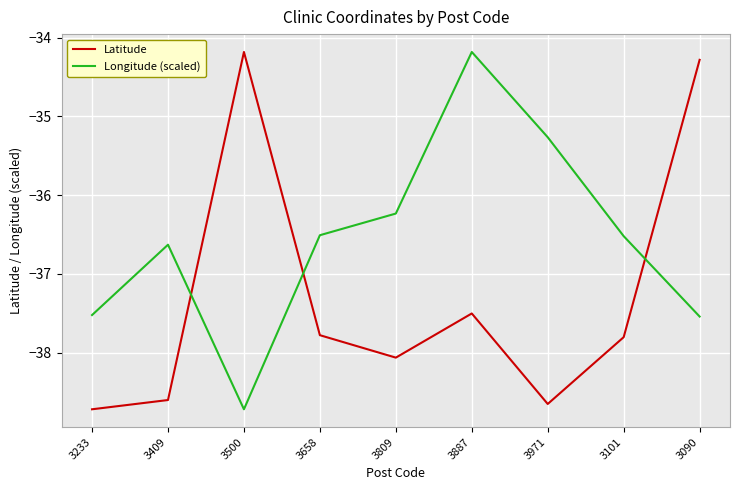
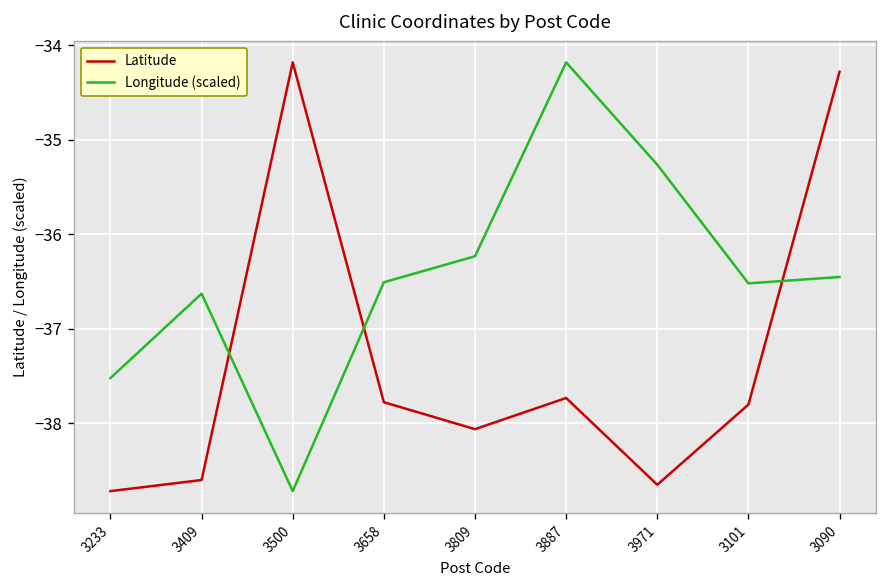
  {
    "Latitude": {
      "3233": -38.7,
      "3409": -38.6,
      "3500": -34.2,
      "3658": -37.8,
      "3809": -38.1,
-     "3887": -37.5,
+     "3887": -37.7,
      "3971": -38.7,
      "3101": -37.8,
      "3090": -34.3
    },
    "Longitude (scaled)": {
      "3233": -37.5,
      "3409": -36.6,
      "3500": -38.7,
      "3658": -36.5,
      "3809": -36.2,
      "3887": -34.2,
      "3971": -35.3,
      "3101": -36.5,
-     "3090": -37.5
+     "3090": -36.5
    }
  }
